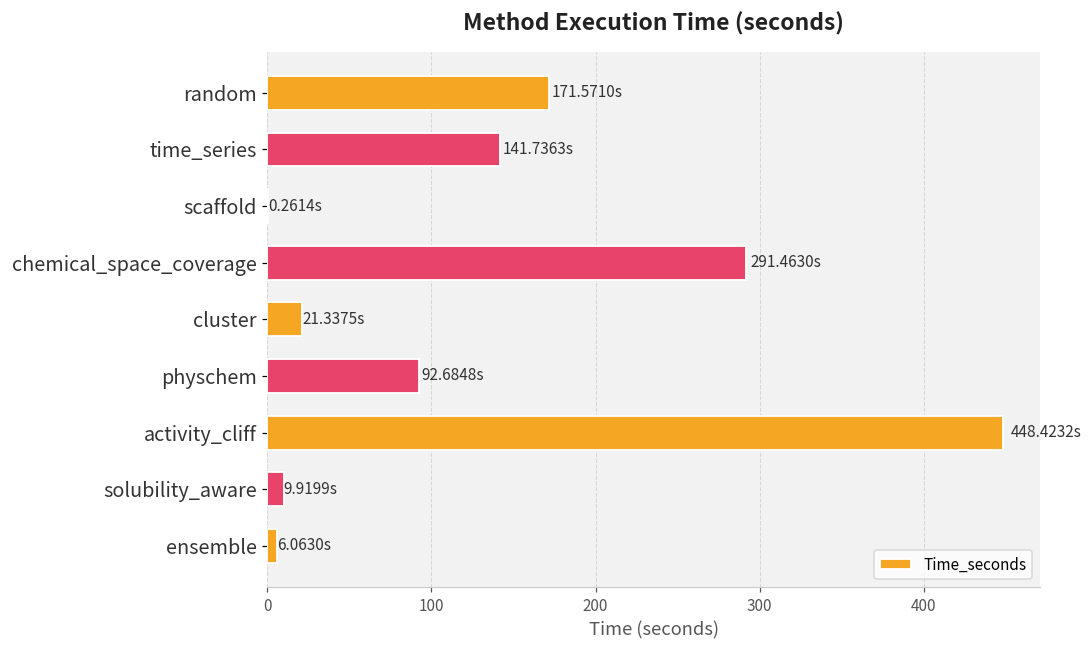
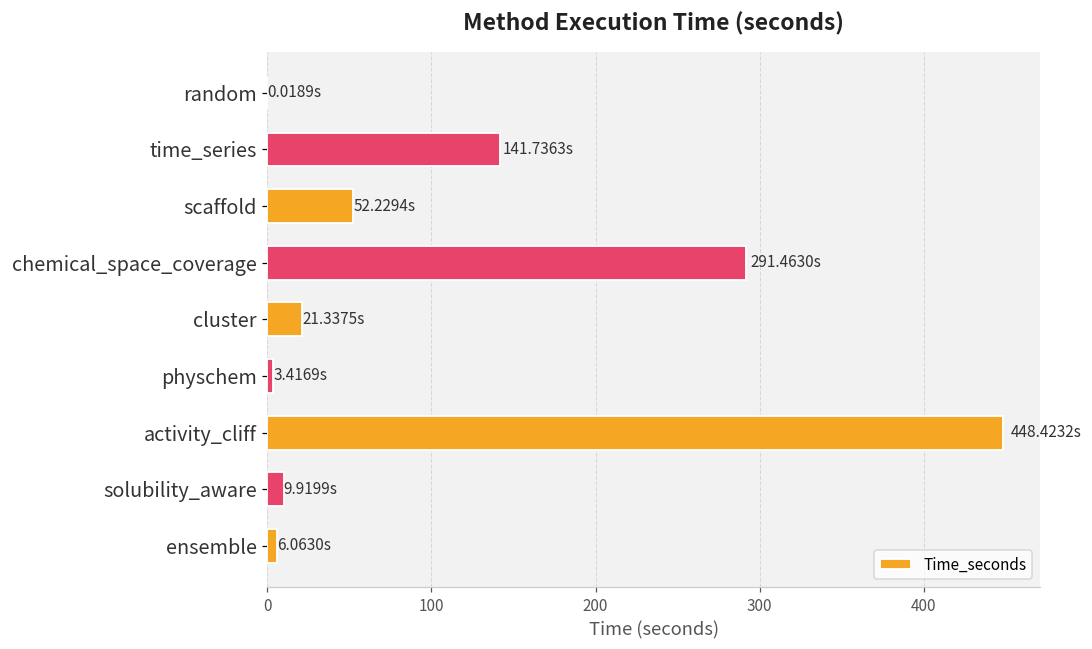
  {
-   "random": "171.5710s",
+   "random": "0.0189s",
    "time_series": "141.7363s",
-   "scaffold": "0.2614s",
+   "scaffold": "52.2294s",
    "chemical_space_coverage": "291.4630s",
    "cluster": "21.3375s",
-   "physchem": "92.6848s",
+   "physchem": "3.4169s",
    "activity_cliff": "448.4232s",
    "solubility_aware": "9.9199s",
    "ensemble": "6.0630s"
  }
